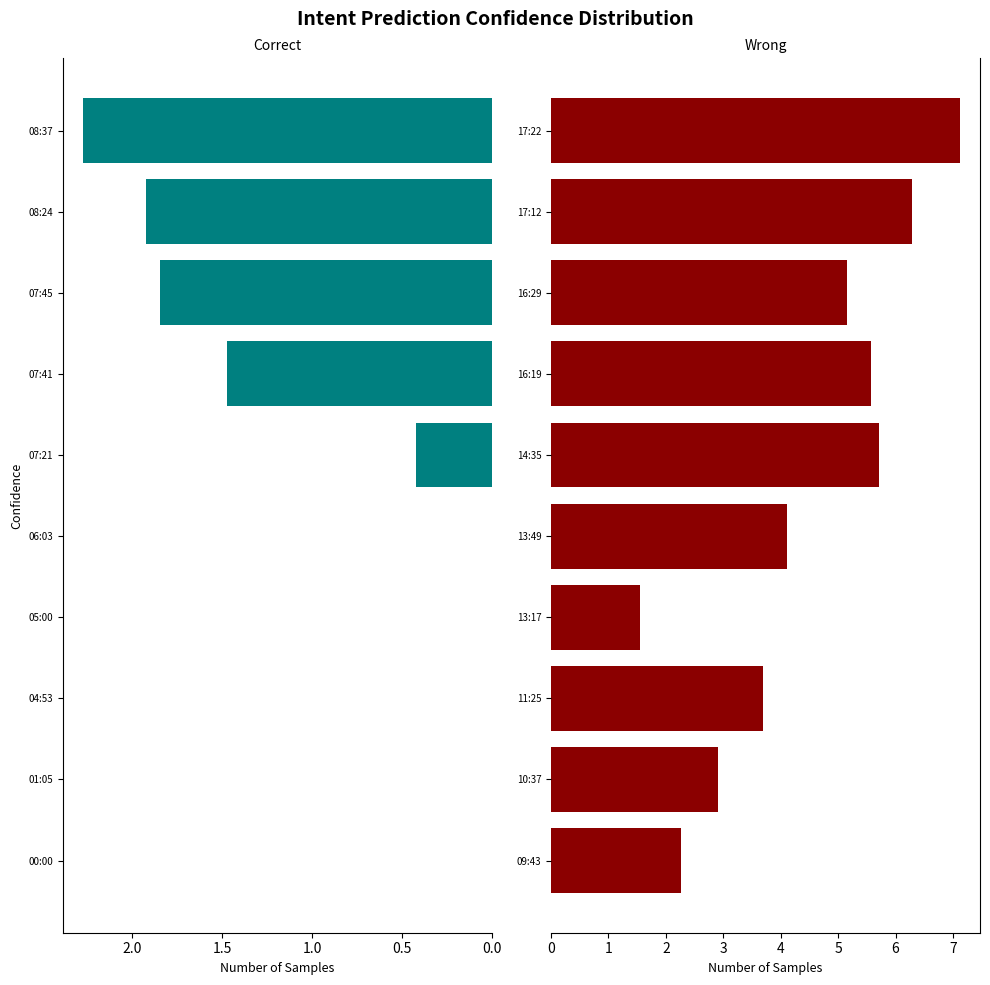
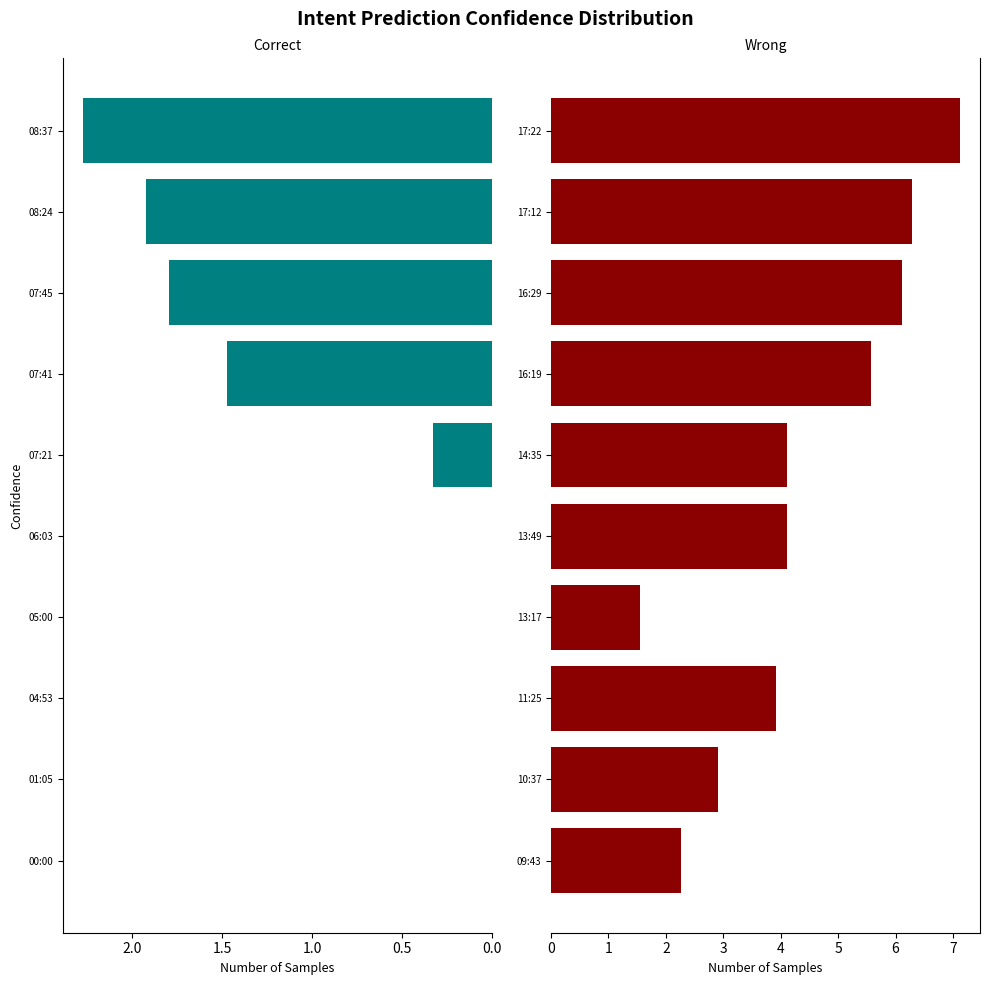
  {
    "Correct": {
      "08:37": 2.27,
      "08:24": 1.92,
-     "07:45": 1.85,
+     "07:45": 1.79,
      "07:41": 1.47,
-     "07:21": 0.42,
+     "07:21": 0.33,
      "06:03": 0.00,
      "05:00": 0.00,
      "04:53": 0.00,
      "01:05": 0.00,
      "00:00": 0.00
    },
    "Wrong": {
      "17:22": 7.1,
      "17:12": 6.3,
-     "16:29": 5.1,
+     "16:29": 6.1,
      "16:19": 5.6,
-     "14:35": 5.7,
+     "14:35": 4.1,
      "13:49": 4.1,
      "13:17": 1.5,
-     "11:25": 3.7,
+     "11:25": 3.9,
      "10:37": 2.9,
      "09:43": 2.3
    }
  }
